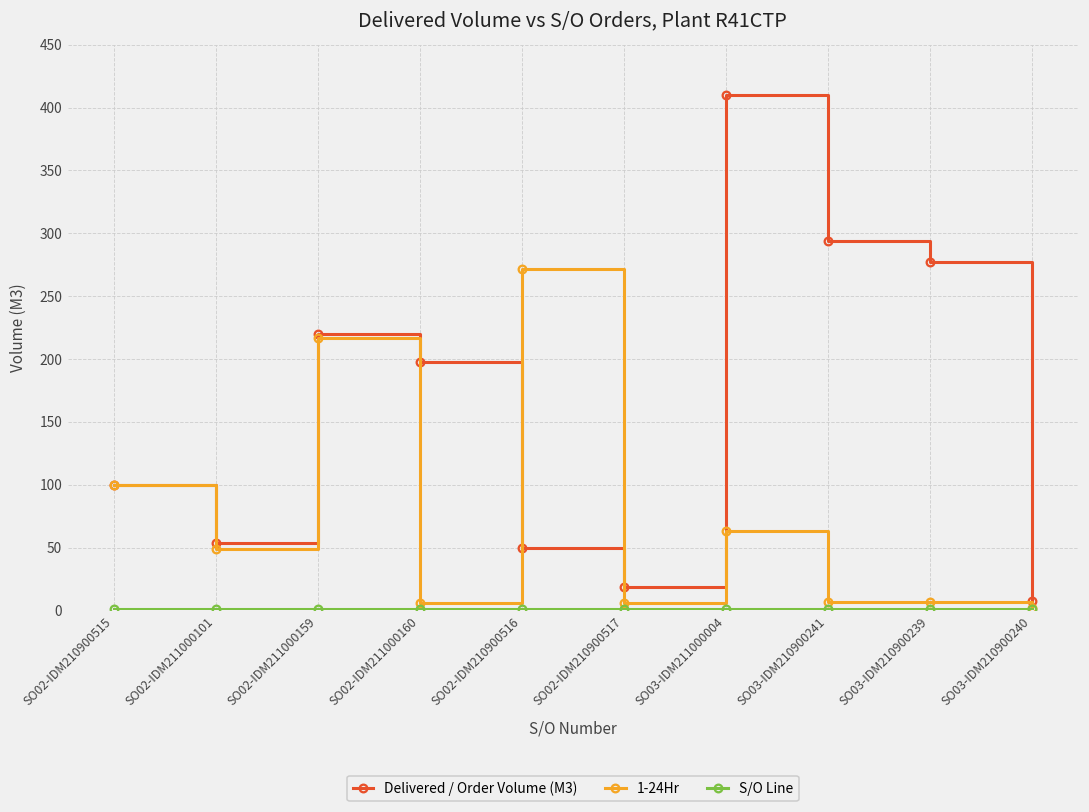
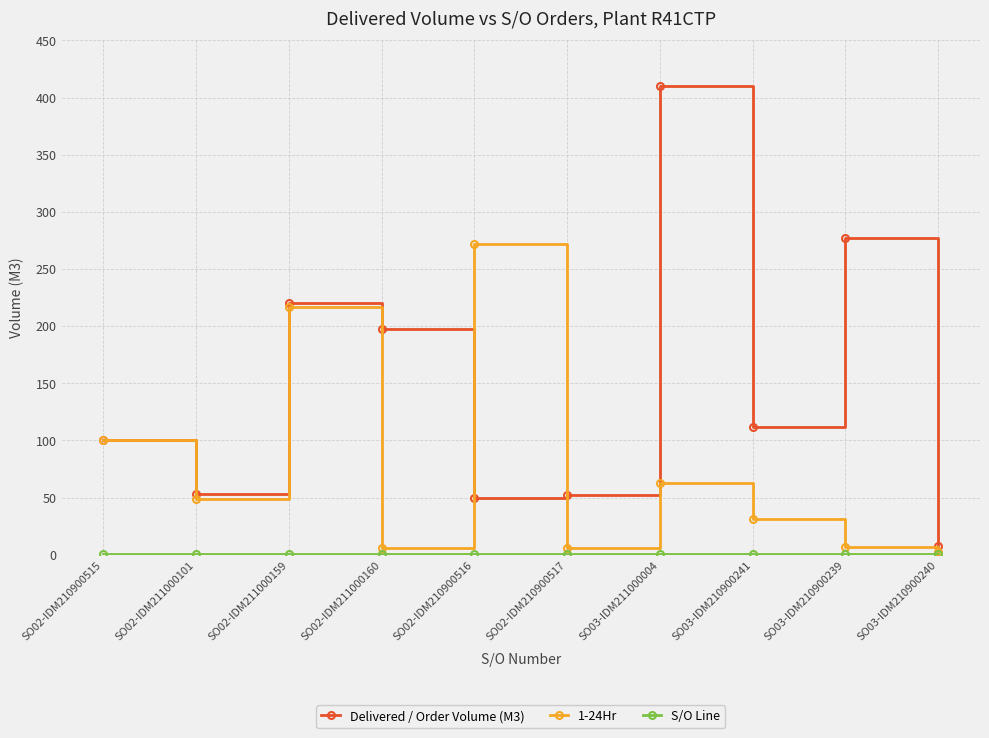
  {
    "Delivered / Order Volume (M3)": {
      "SO02-IDM211000101": 54,
      "SO02-IDM211000159": 220,
      "SO02-IDM211000160": 197,
      "SO02-IDM210900516": 50,
-     "SO02-IDM210900517": 19,
+     "SO02-IDM210900517": 52,
      "SO03-IDM211000004": 410,
-     "SO03-IDM210900241": 294,
+     "SO03-IDM210900241": 112,
      "SO03-IDM210900239": 277,
      "SO03-IDM210900240": 7
    },
    "1-24Hr": {
      "SO02-IDM211000101": 49,
      "SO02-IDM211000159": 217,
      "SO02-IDM211000160": 6,
      "SO02-IDM210900516": 272,
      "SO02-IDM210900517": 6,
      "SO03-IDM211000004": 63,
-     "SO03-IDM210900241": 7,
+     "SO03-IDM210900241": 31,
      "SO03-IDM210900239": 7
    },
    "S/O Line": {
      "SO02-IDM210900515": 1,
      "SO02-IDM211000101": 1,
      "SO02-IDM211000159": 1,
      "SO02-IDM211000160": 1,
      "SO02-IDM210900516": 1,
      "SO02-IDM210900517": 1,
      "SO03-IDM211000004": 1,
      "SO03-IDM210900241": 1,
      "SO03-IDM210900239": 1
    }
  }
